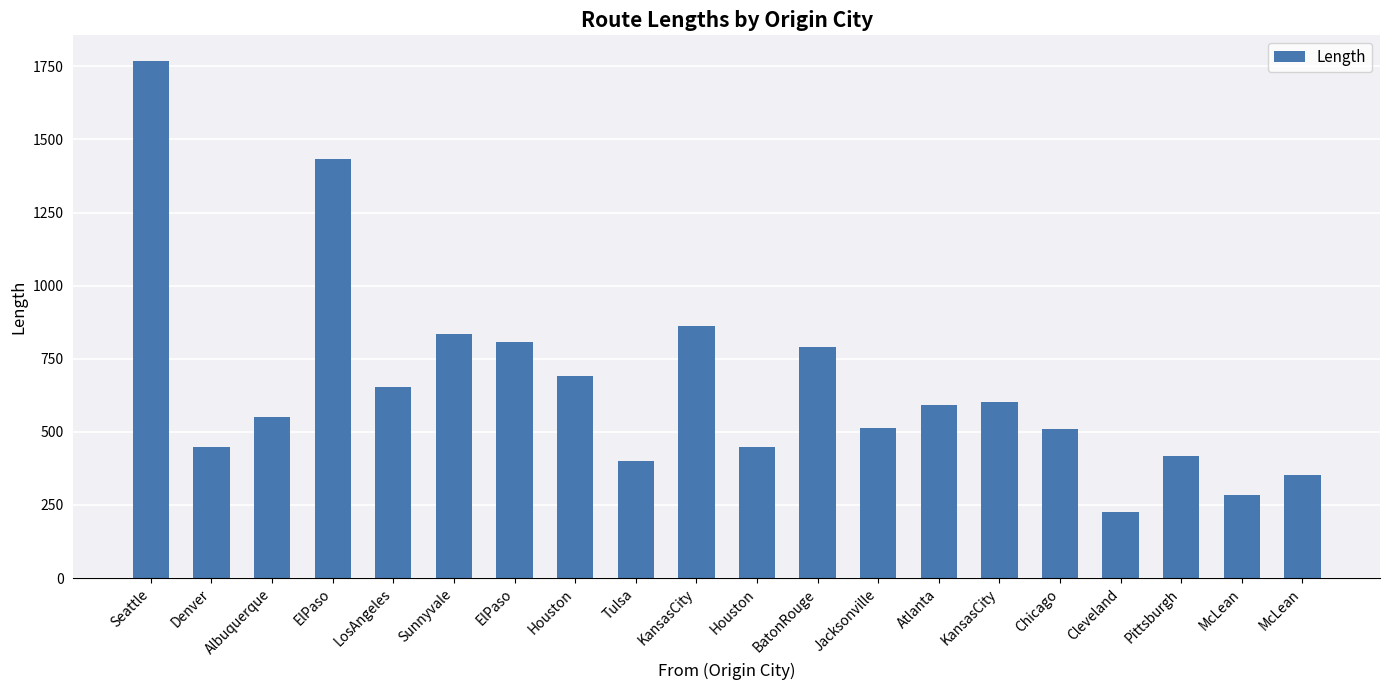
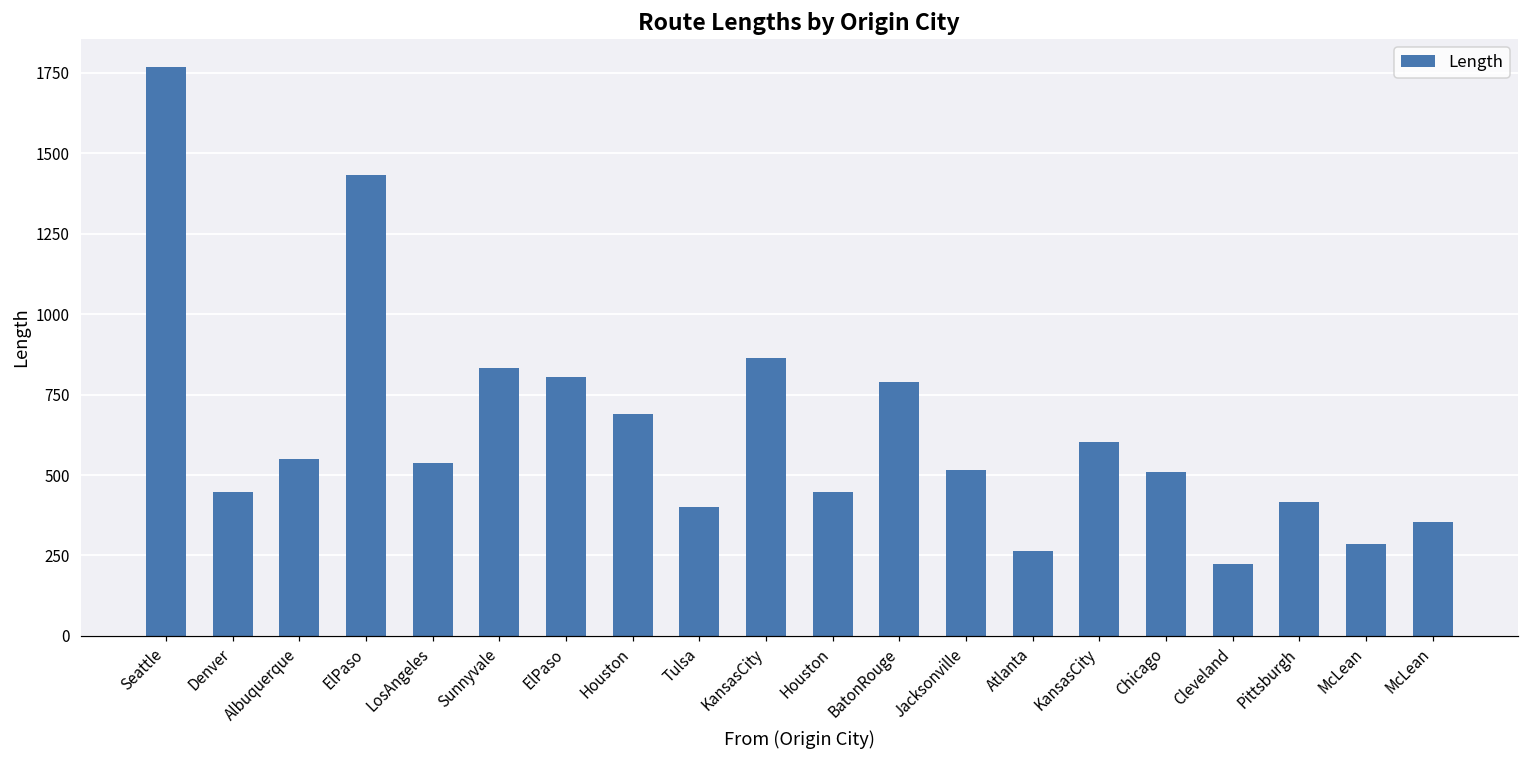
  {
    "Seattle": 1770,
    "Denver": 450,
    "Albuquerque": 550,
-   "LosAngeles": 650,
+   "LosAngeles": 540,
    "Sunnyvale": 830,
    "Tulsa": 400,
    "BatonRouge": 790,
    "Jacksonville": 510,
-   "Atlanta": 590,
+   "Atlanta": 260,
    "Chicago": 510,
    "Cleveland": 220,
    "Pittsburgh": 420
  }
